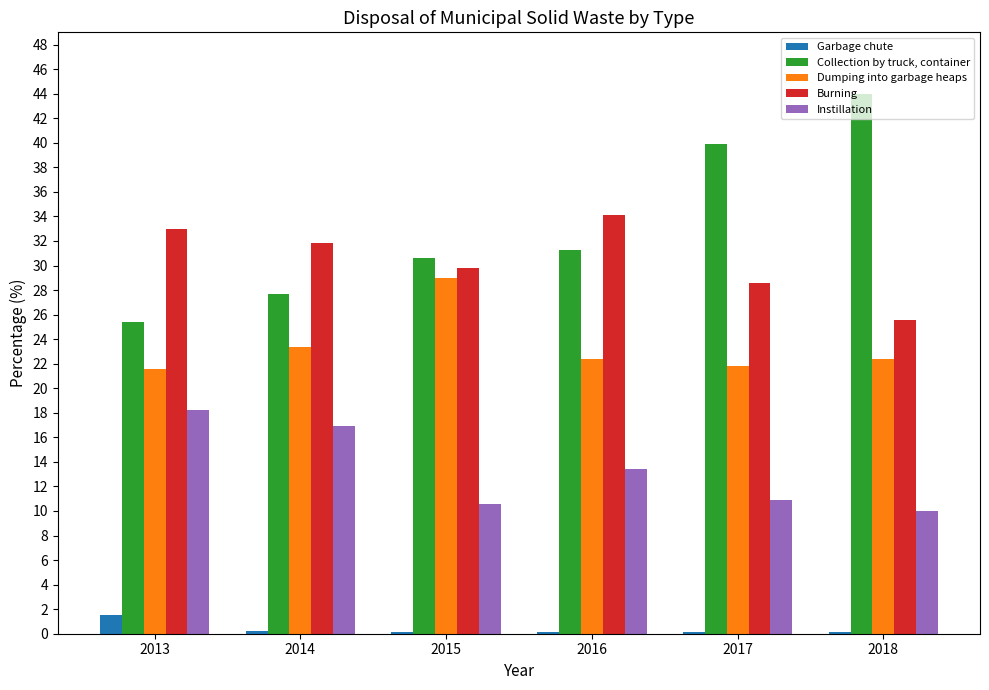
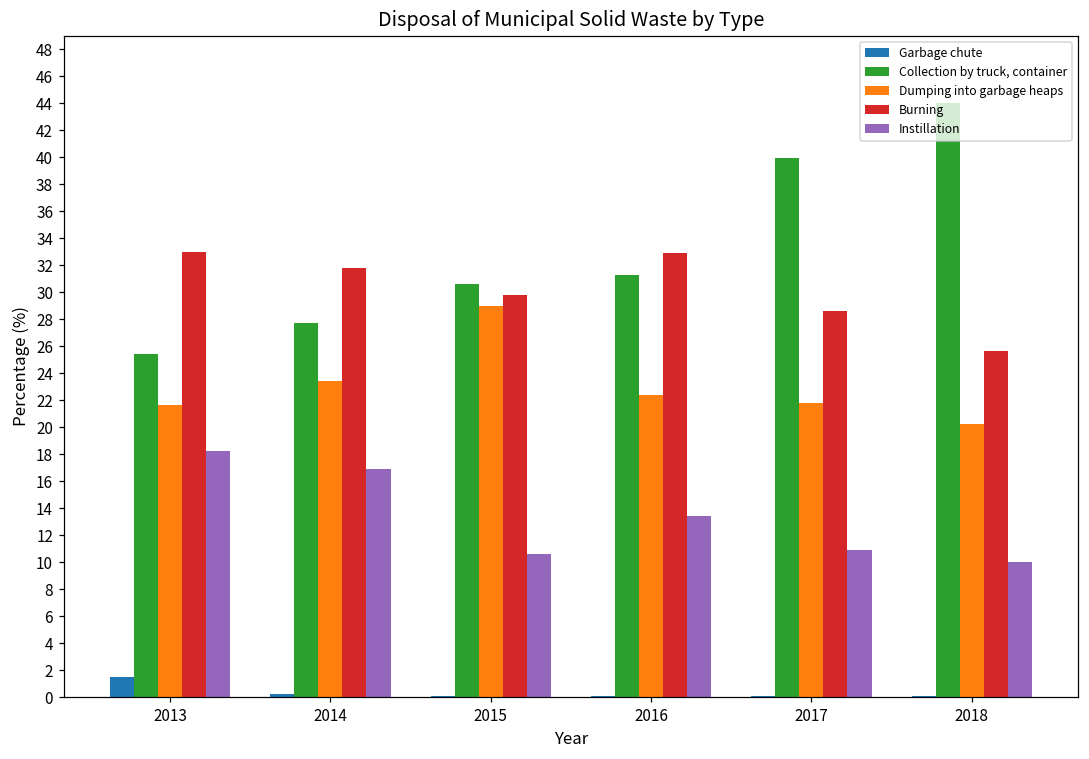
  {
    "Garbage chute": {
      "2013": 1.5
    },
    "Collection by truck, container": {
      "2013": 25.4,
      "2014": 27.7,
      "2015": 30.6,
      "2016": 31.3,
      "2017": 39.9
    },
    "Dumping into garbage heaps": {
      "2013": 21.6,
      "2014": 23.4,
      "2015": 29.0,
      "2016": 22.4,
      "2017": 21.8,
-     "2018": 22.4
+     "2018": 20.2
    },
    "Burning": {
      "2013": 33.0,
      "2014": 31.8,
      "2015": 29.8,
-     "2016": 34.1,
+     "2016": 32.9,
      "2017": 28.6,
      "2018": 25.6
    },
    "Instillation": {
      "2013": 18.2,
      "2014": 16.9,
      "2015": 10.6,
      "2016": 13.4,
      "2017": 10.9,
      "2018": 10.0
    }
  }
